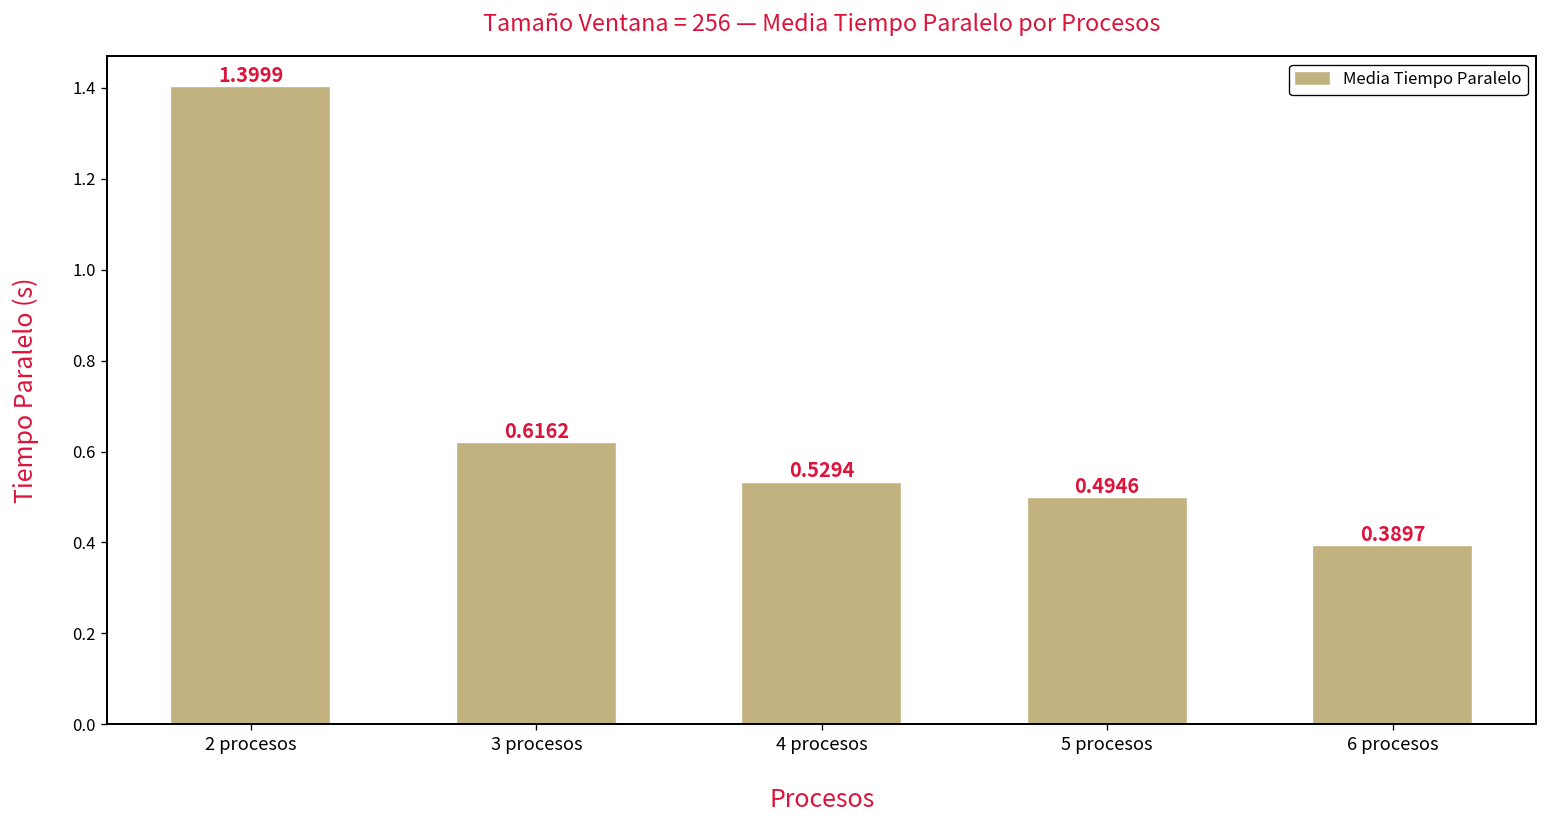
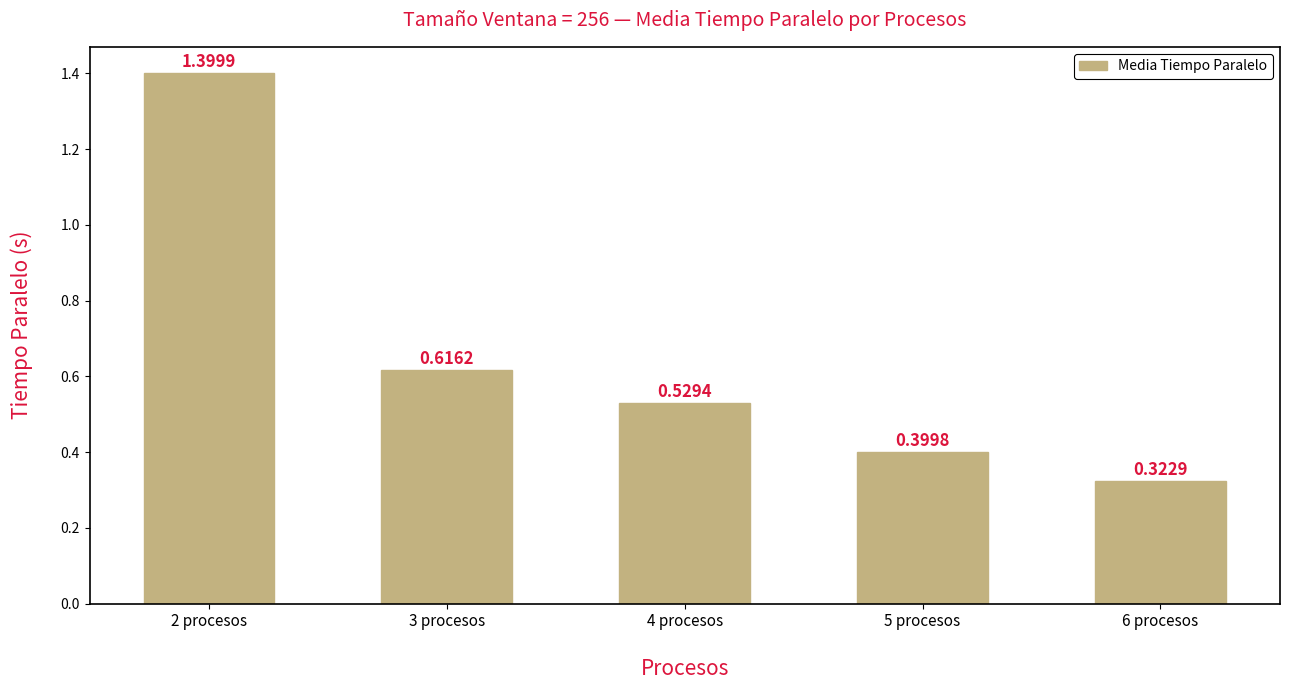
  {
    "2 procesos": 1.3999,
    "3 procesos": 0.6162,
    "4 procesos": 0.5294,
-   "5 procesos": 0.4946,
-   "6 procesos": 0.3897
+   "5 procesos": 0.3998,
+   "6 procesos": 0.3229
  }
